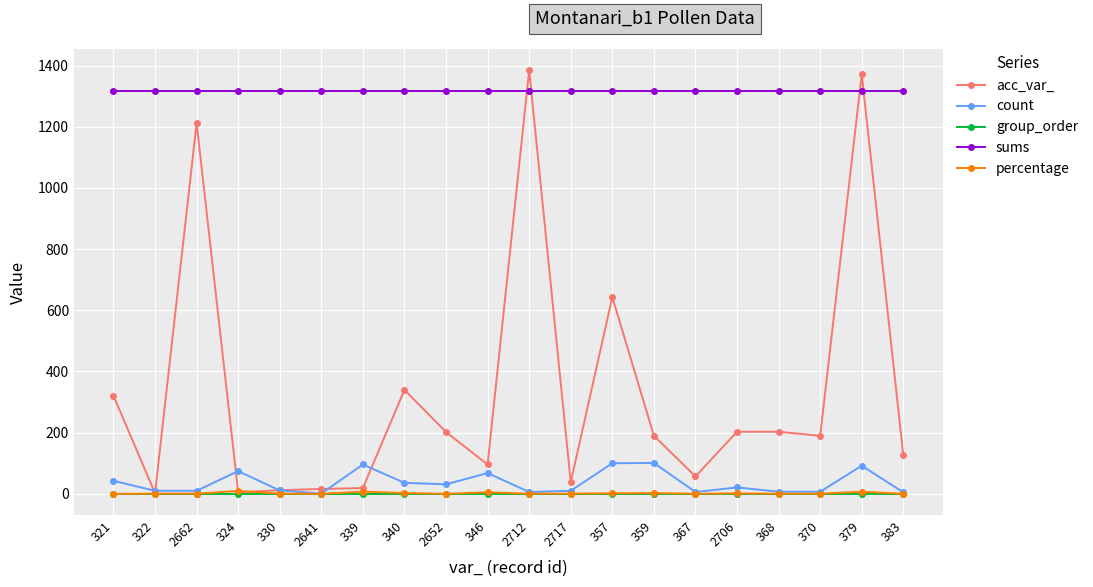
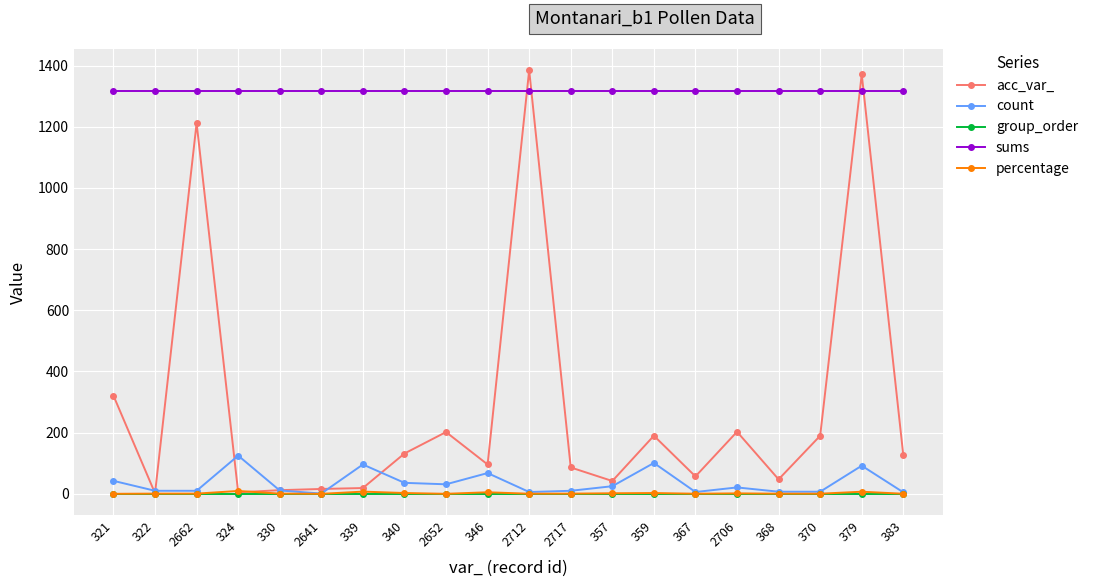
  {
    "acc_var_": {
      "321": 320,
      "2662": 1210,
      "2641": 20,
      "339": 20,
-     "340": 340,
+     "340": 130,
      "2652": 200,
      "346": 100,
      "2712": 1390,
-     "2717": 40,
-     "357": 640,
+     "2717": 90,
+     "357": 40,
      "359": 190,
      "367": 60,
      "2706": 200,
-     "368": 200,
+     "368": 50,
      "370": 190,
      "379": 1370,
      "383": 130
    },
    "count": {
      "321": 40,
      "2662": 10,
-     "324": 70,
+     "324": 130,
      "339": 100,
      "340": 40,
      "2652": 30,
      "346": 70,
      "2717": 10,
-     "357": 100,
+     "357": 30,
      "359": 100,
      "2706": 20,
      "379": 90
    },
    "sums": {
      "321": 1320,
      "322": 1320,
      "2662": 1320,
      "324": 1320,
      "330": 1320,
      "2641": 1320,
      "339": 1320,
      "340": 1320,
      "2652": 1320,
      "346": 1320,
      "2712": 1320,
      "2717": 1320,
      "357": 1320,
      "359": 1320,
      "367": 1320,
      "2706": 1320,
      "368": 1320,
      "370": 1320,
      "379": 1320,
      "383": 1320
    }
  }
